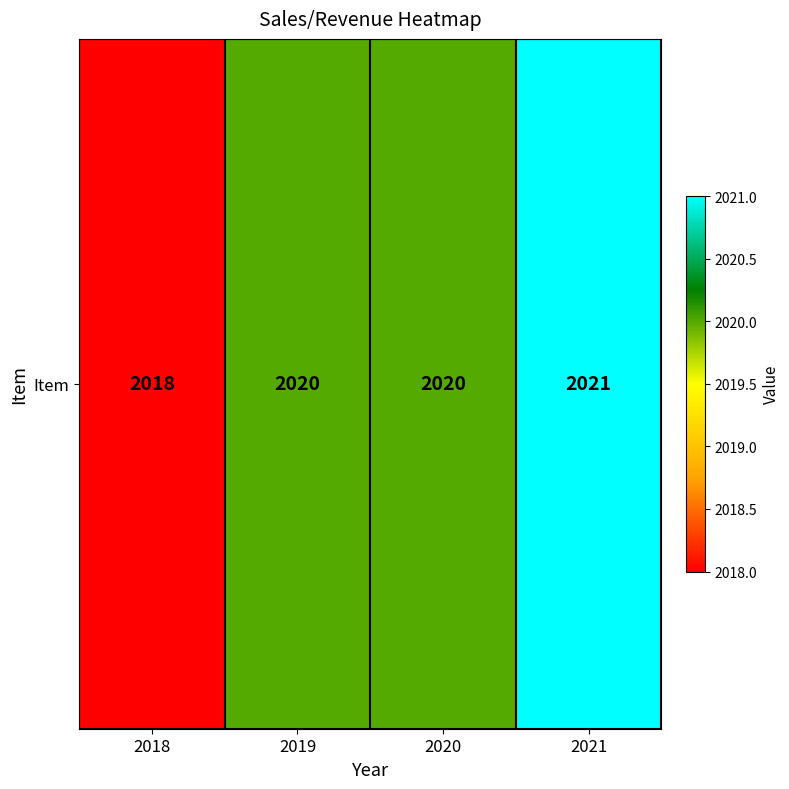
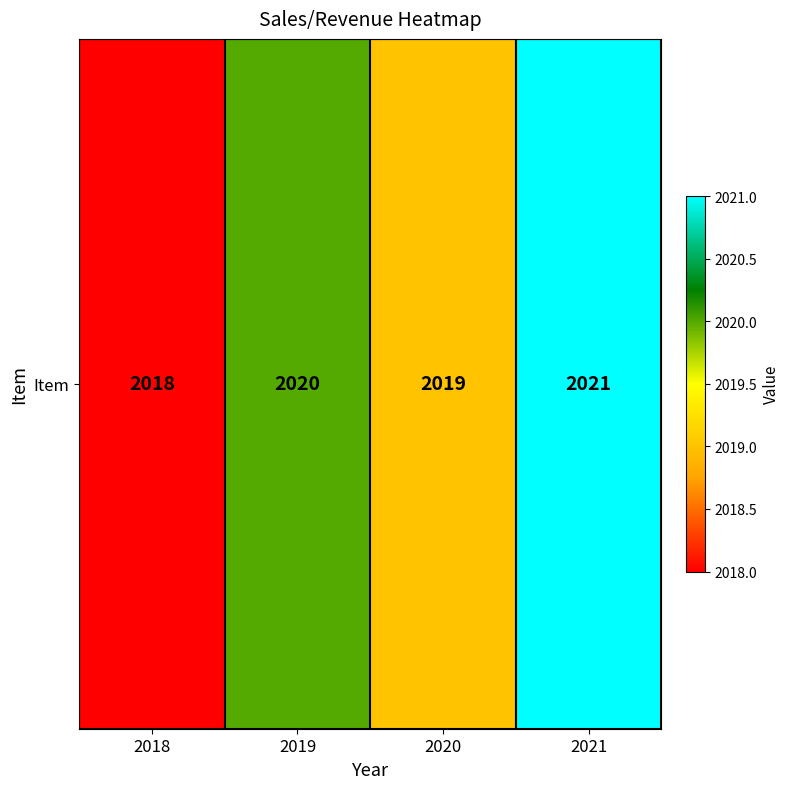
  {
    "Item": {
      "2018": 2018,
      "2019": 2020,
-     "2020": 2020,
+     "2020": 2019,
      "2021": 2021
    }
  }
